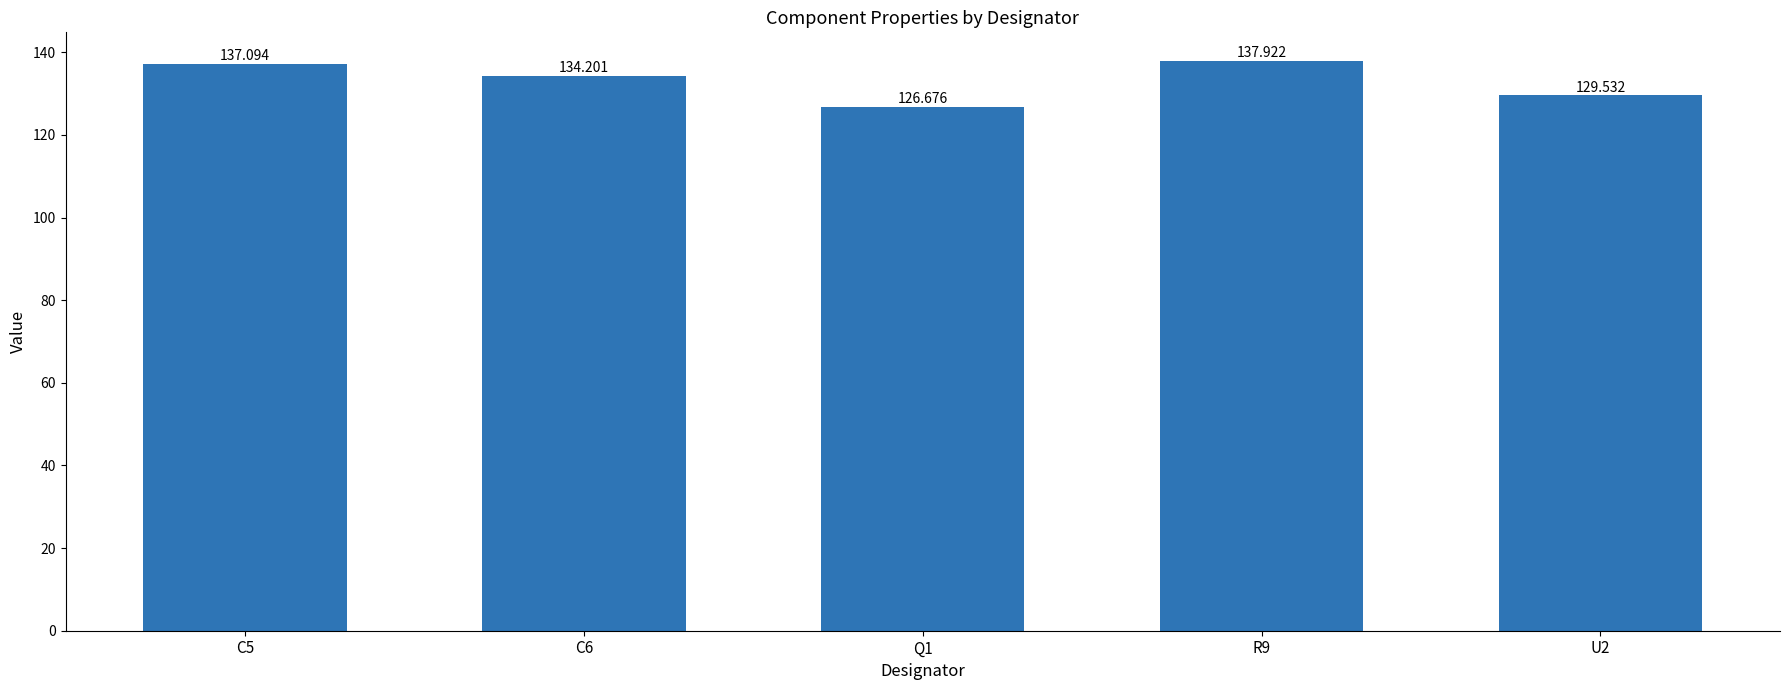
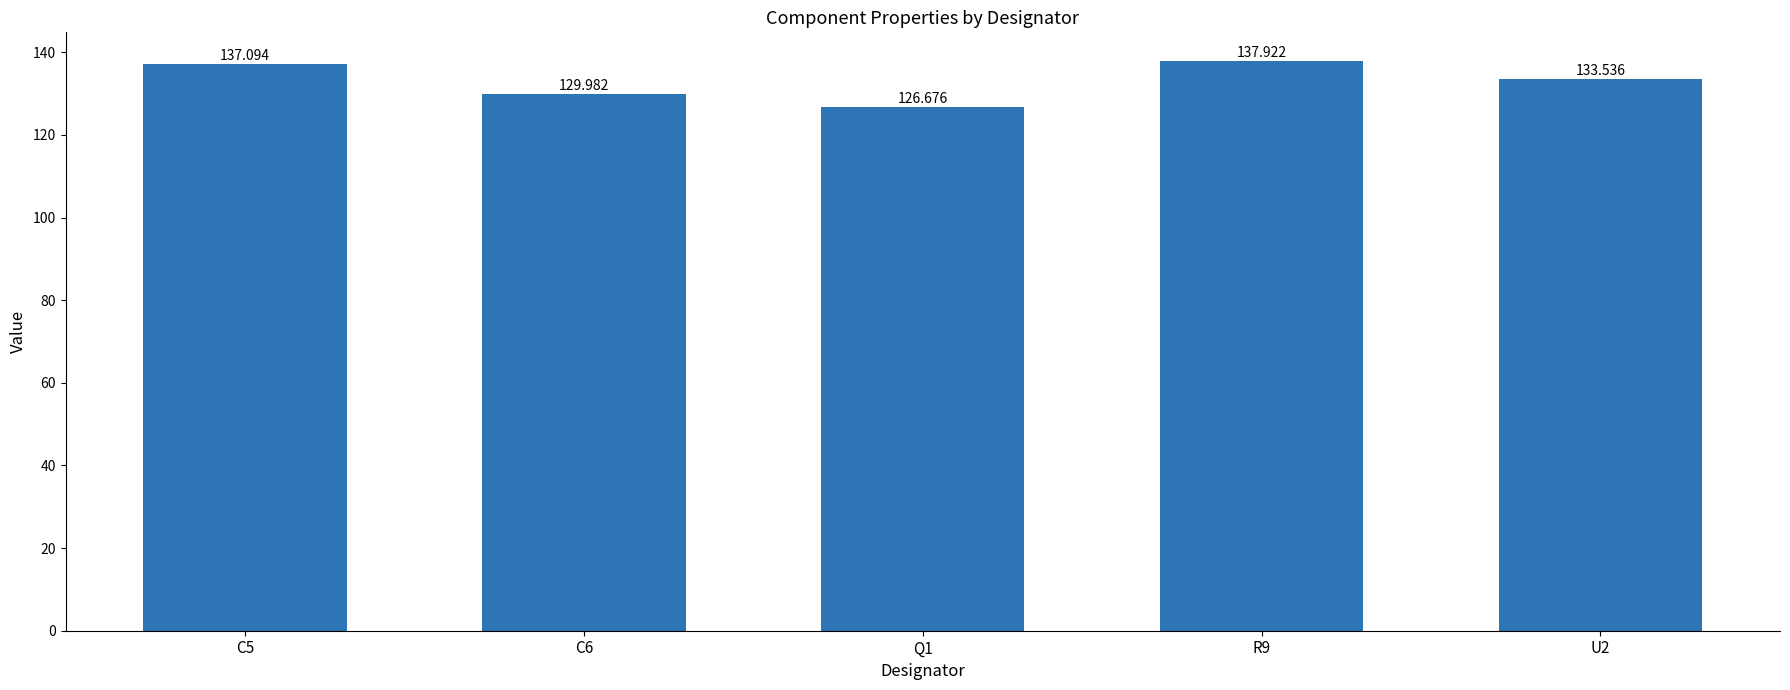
  {
    "C5": 137.094,
-   "C6": 134.201,
+   "C6": 129.982,
    "Q1": 126.676,
    "R9": 137.922,
-   "U2": 129.532
+   "U2": 133.536
  }
